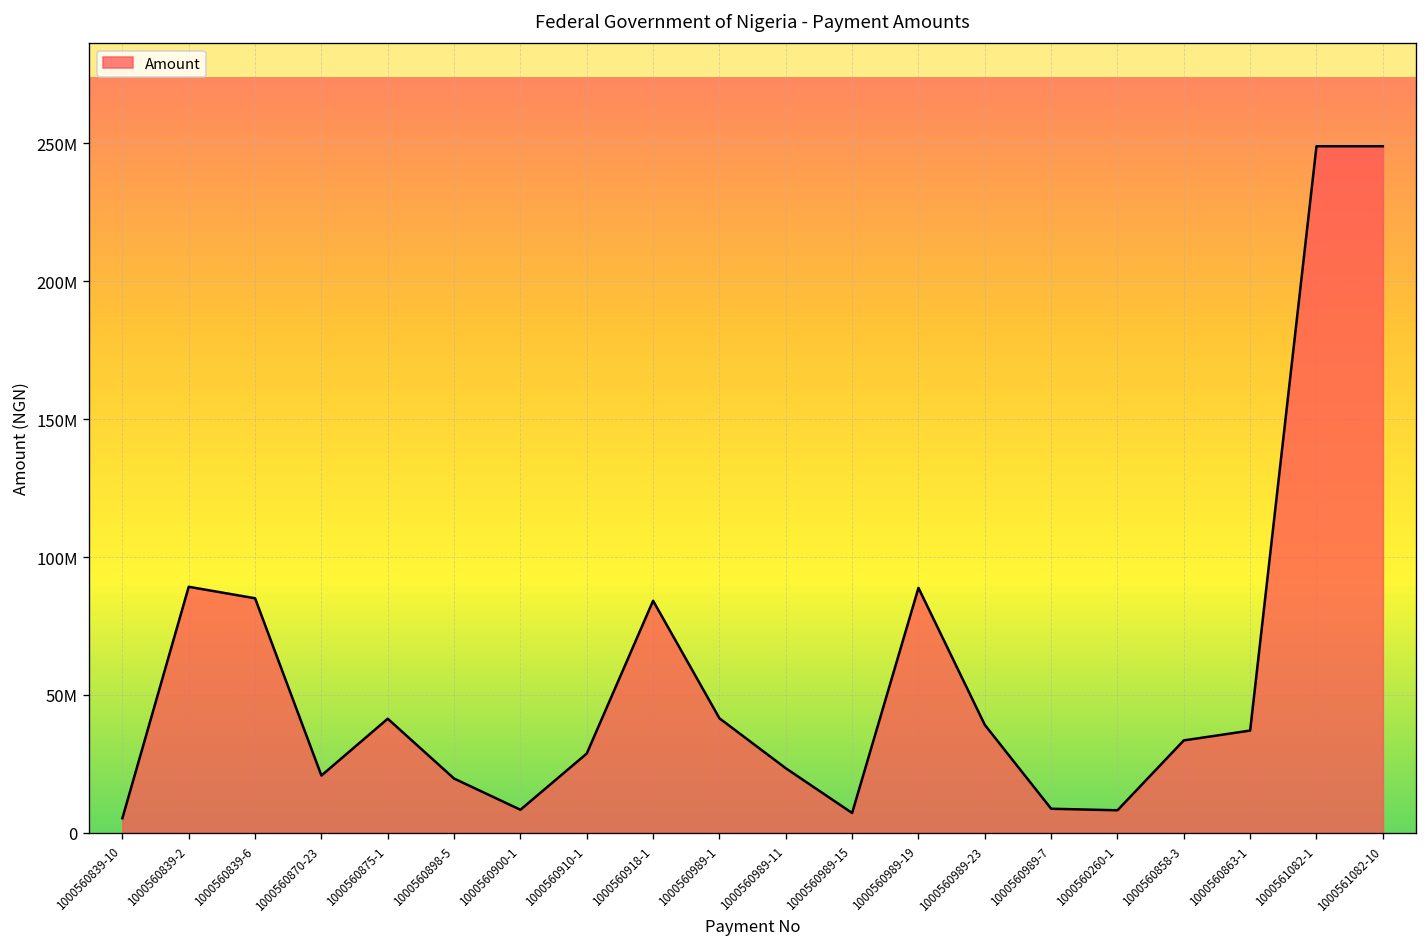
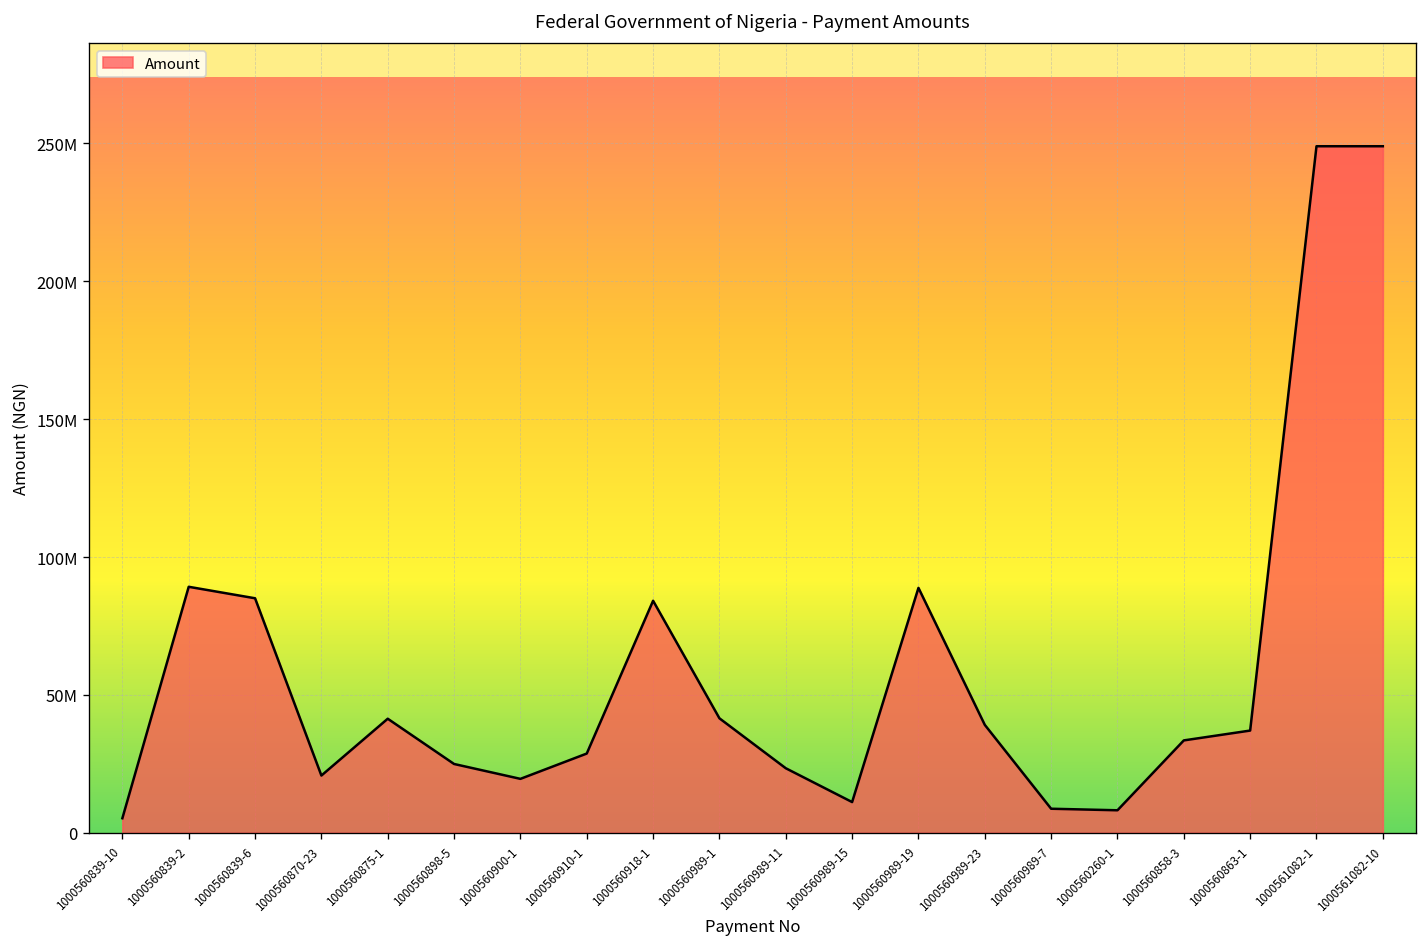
  {
    "1000560839-10": 5000000,
    "1000560839-2": 89000000,
    "1000560839-6": 85000000,
    "1000560870-23": 21000000,
    "1000560875-1": 41000000,
-   "1000560898-5": 20000000,
-   "1000560900-1": 8000000,
+   "1000560898-5": 25000000,
+   "1000560900-1": 20000000,
    "1000560910-1": 29000000,
    "1000560918-1": 84000000,
    "1000560989-1": 42000000,
    "1000560989-11": 23000000,
-   "1000560989-15": 7000000,
+   "1000560989-15": 11000000,
    "1000560989-19": 89000000,
    "1000560989-23": 39000000,
    "1000560989-7": 9000000,
    "1000560260-1": 8000000,
    "1000560858-3": 33000000,
    "1000560863-1": 37000000,
    "1000561082-1": 249000000,
    "1000561082-10": 249000000
  }
